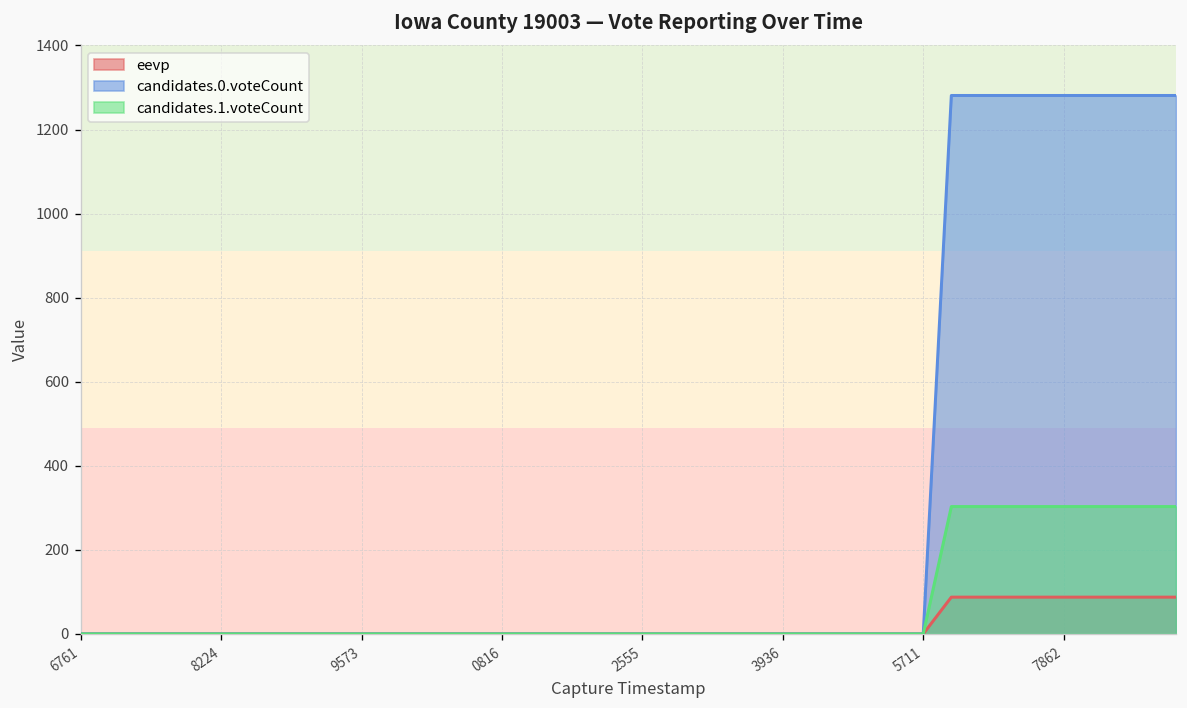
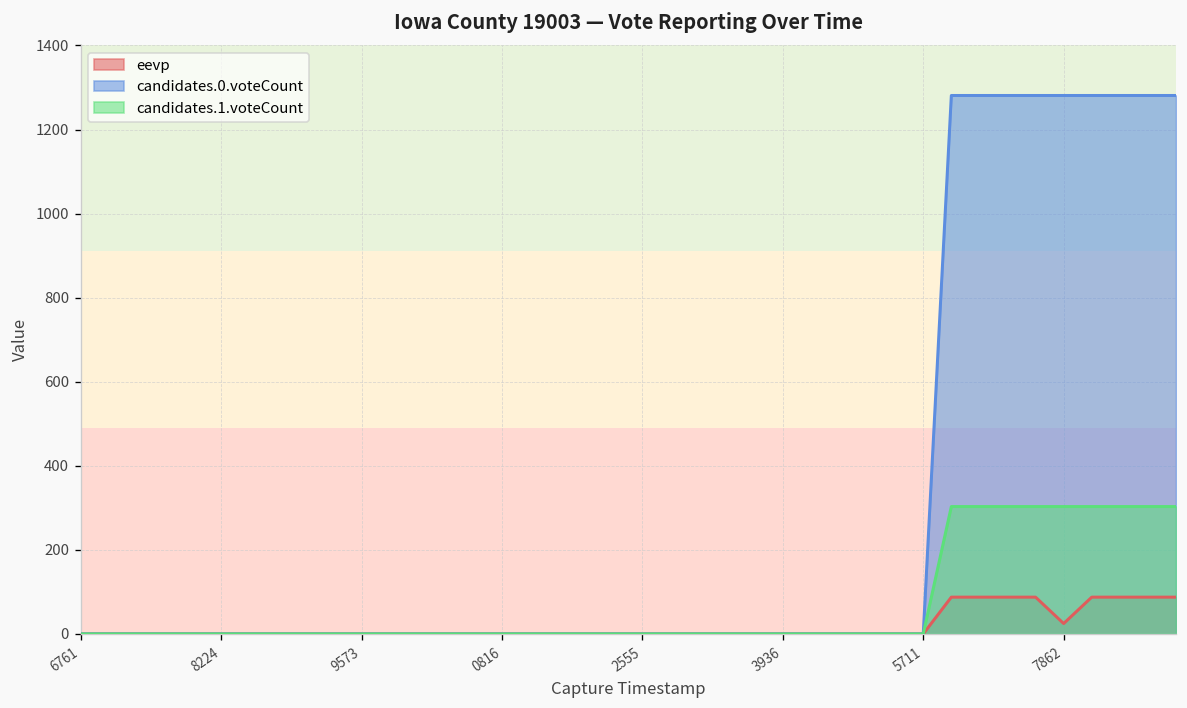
  {
    "eevp": {
-     "7862": 90
+     "7862": 20
    },
    "candidates.0.voteCount": {
      "7862": 1280
    },
    "candidates.1.voteCount": {
      "7862": 300
    }
  }
